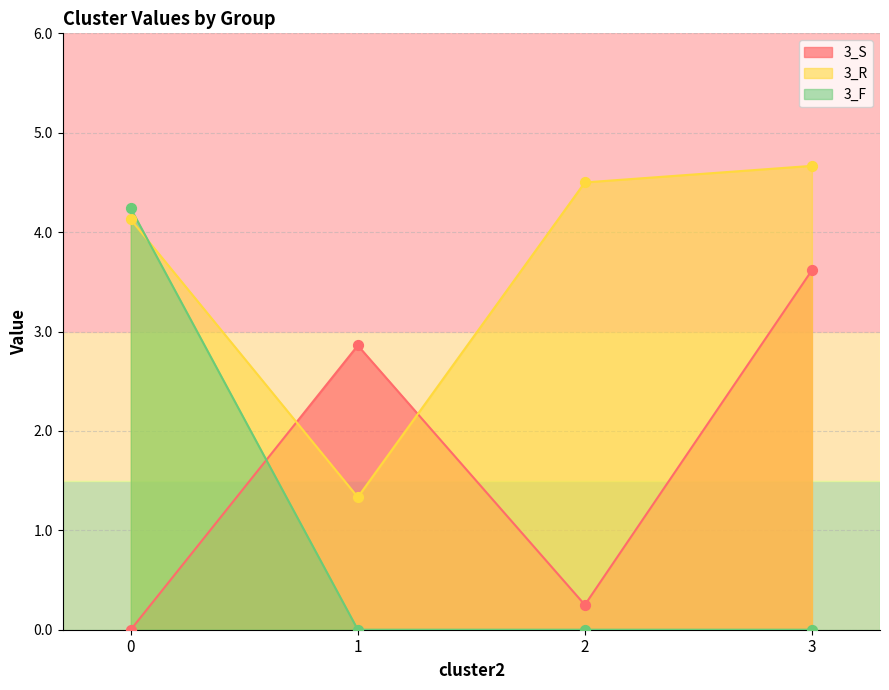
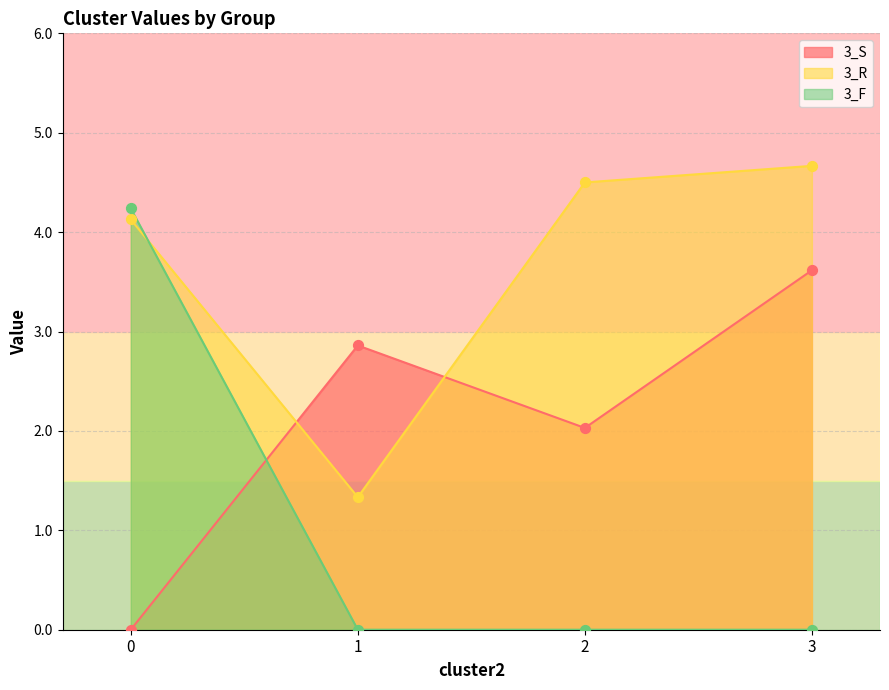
  {
    "3_S": {
      "0": 0.0,
      "1": 2.9,
-     "2": 0.3,
+     "2": 2.0,
      "3": 3.6
    },
    "3_R": {
      "0": 4.1,
      "1": 1.3,
      "2": 4.5,
      "3": 4.7
    },
    "3_F": {
      "0": 4.2,
      "1": 0.0,
      "2": 0.0,
      "3": 0.0
    }
  }
